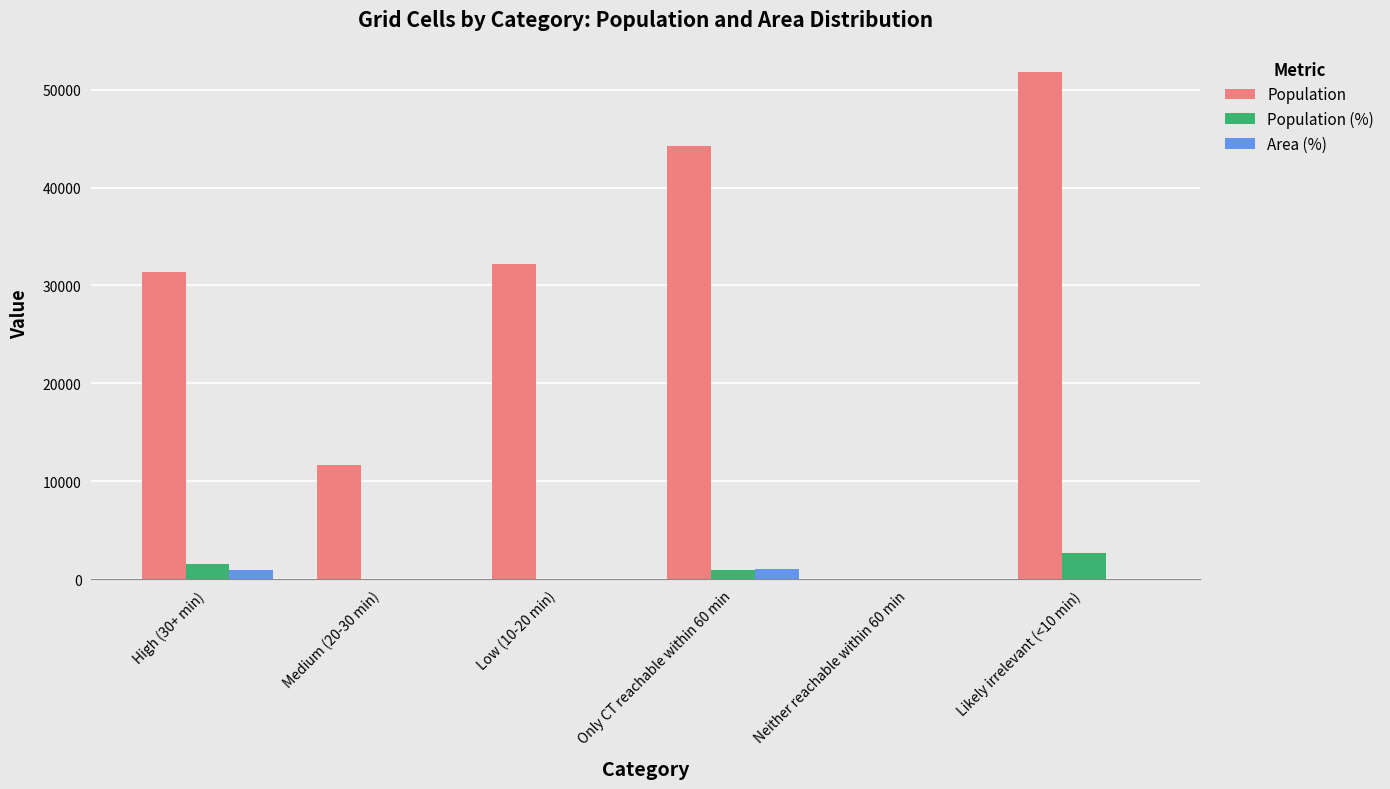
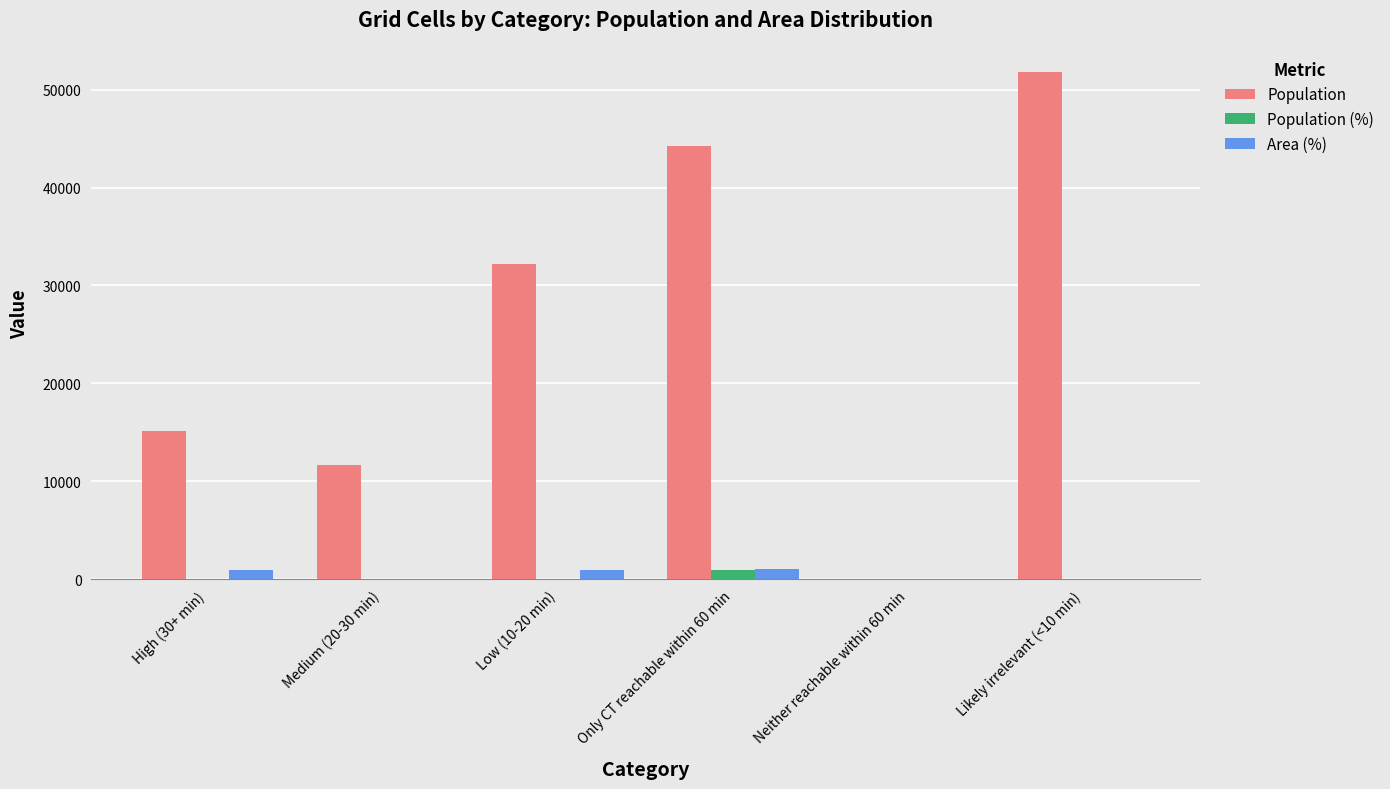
  {
    "Population": {
-     "High (30+ min)": 31000,
+     "High (30+ min)": 15000,
      "Medium (20-30 min)": 12000,
      "Low (10-20 min)": 32000,
      "Only CT reachable within 60 min": 44000,
      "Neither reachable within 60 min": 0,
      "Likely irrelevant (<10 min)": 52000
    },
    "Population (%)": {
-     "High (30+ min)": 2000,
+     "High (30+ min)": 0,
      "Only CT reachable within 60 min": 1000,
      "Neither reachable within 60 min": 0,
-     "Likely irrelevant (<10 min)": 3000
+     "Likely irrelevant (<10 min)": 0
    },
    "Area (%)": {
      "High (30+ min)": 1000,
-     "Low (10-20 min)": 0,
+     "Low (10-20 min)": 1000,
      "Only CT reachable within 60 min": 1000,
      "Neither reachable within 60 min": 0
    }
  }
